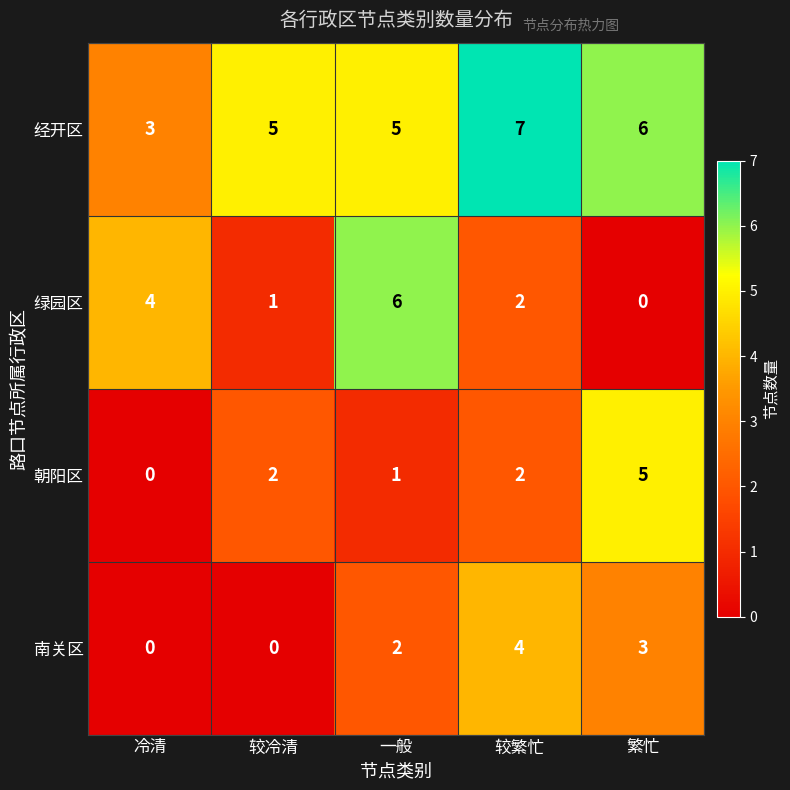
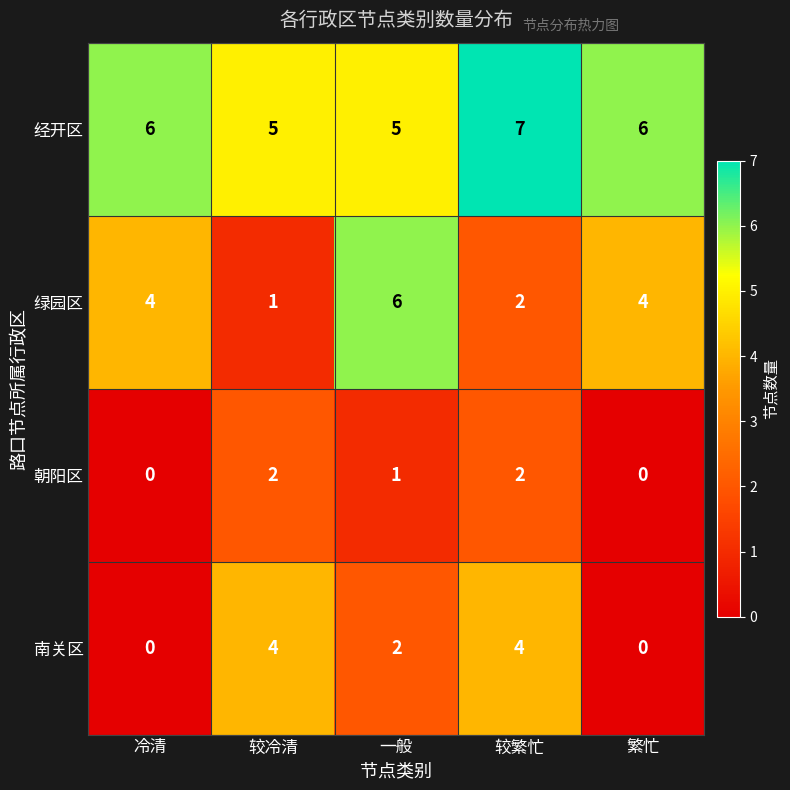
  {
    "经开区": {
-     "冷清": 3,
+     "冷清": 6,
      "较冷清": 5,
      "一般": 5,
      "较繁忙": 7,
      "繁忙": 6
    },
    "绿园区": {
      "冷清": 4,
      "较冷清": 1,
      "一般": 6,
      "较繁忙": 2,
-     "繁忙": 0
+     "繁忙": 4
    },
    "朝阳区": {
      "冷清": 0,
      "较冷清": 2,
      "一般": 1,
      "较繁忙": 2,
-     "繁忙": 5
+     "繁忙": 0
    },
    "南关区": {
      "冷清": 0,
-     "较冷清": 0,
+     "较冷清": 4,
      "一般": 2,
      "较繁忙": 4,
-     "繁忙": 3
+     "繁忙": 0
    }
  }
